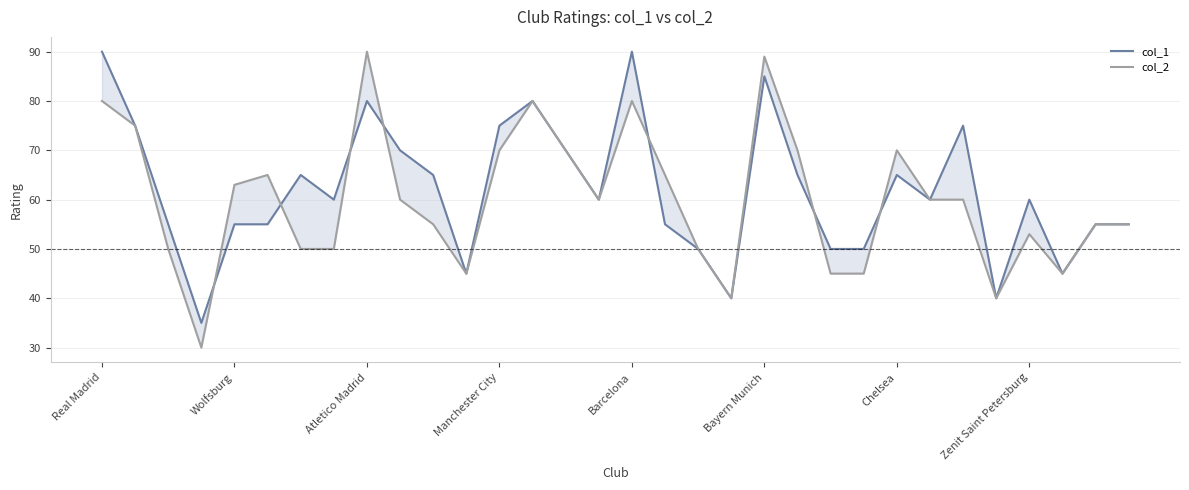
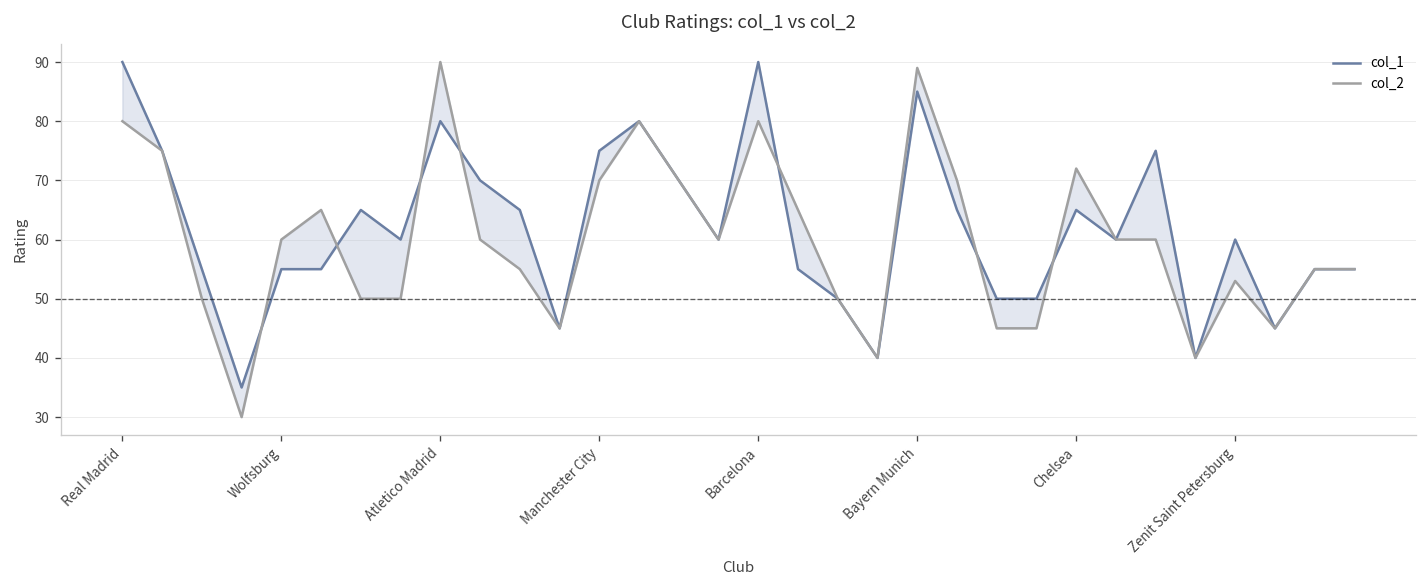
  {
    "col_1": {
      "Wolfsburg": 55,
      "Atletico Madrid": 80,
      "Bayern Munich": 85,
      "Chelsea": 65
    },
    "col_2": {
      "Real Madrid": 80,
-     "Wolfsburg": 63,
+     "Wolfsburg": 60,
      "Manchester City": 70,
      "Barcelona": 80,
-     "Chelsea": 70,
+     "Chelsea": 72,
      "Zenit Saint Petersburg": 53
    }
  }
